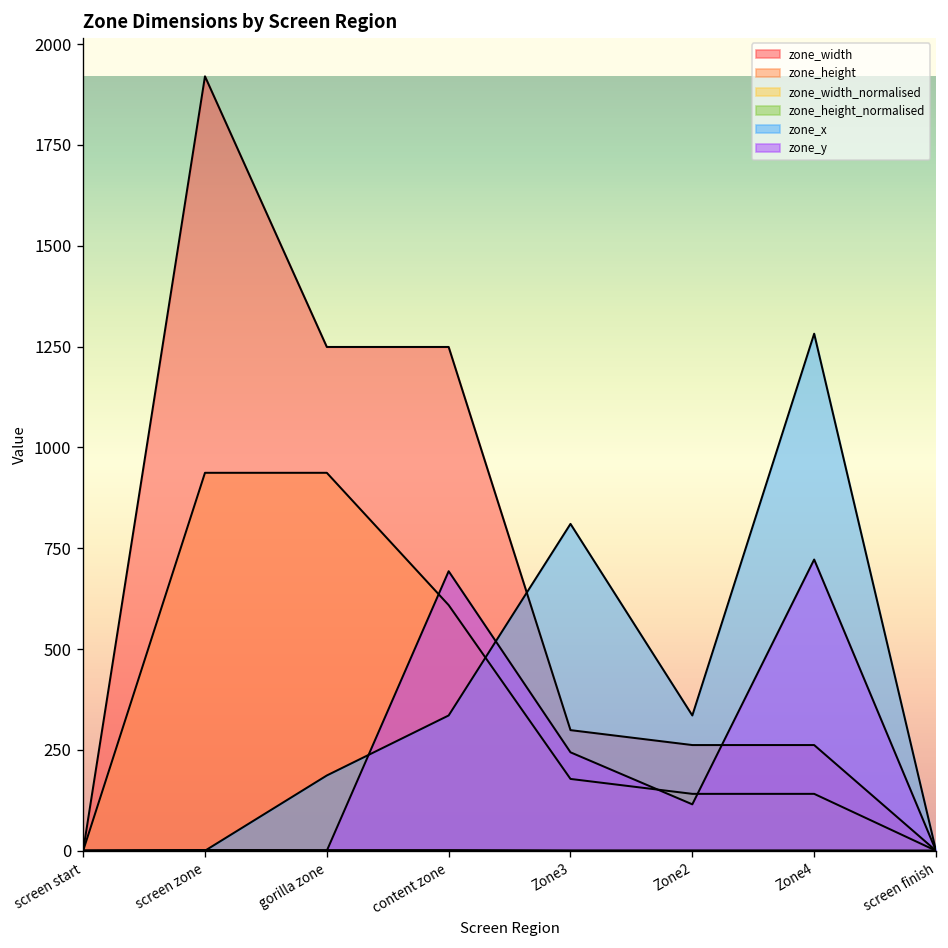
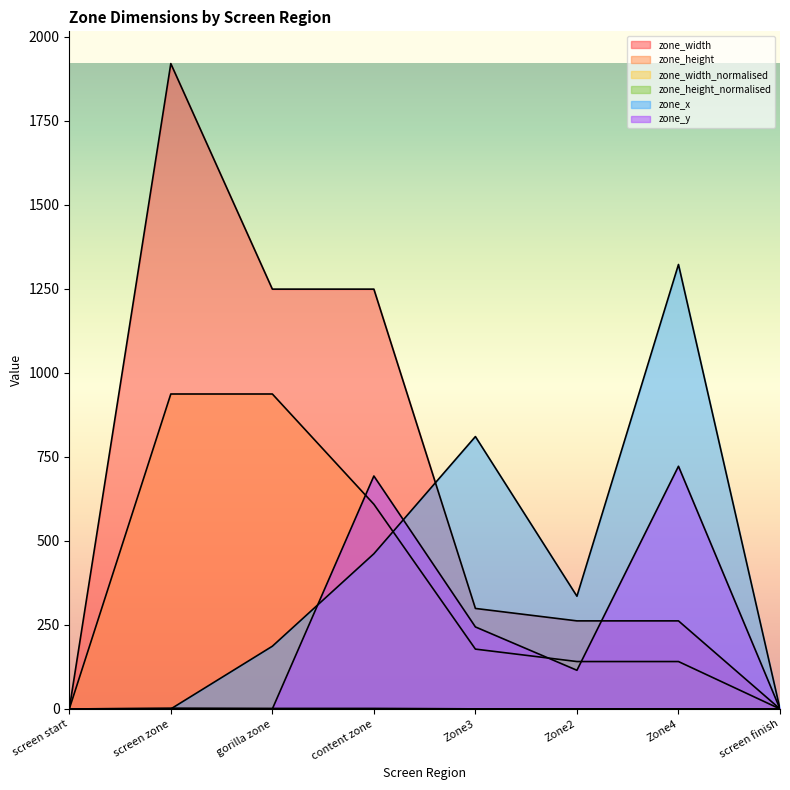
  {
    "zone_height_normalised": {
      "content zone": 0,
      "Zone3": 0,
      "Zone2": 0,
      "Zone4": 0
    },
    "zone_x": {
      "gorilla zone": 190,
-     "content zone": 340,
+     "content zone": 460,
      "Zone3": 810,
      "Zone2": 340,
-     "Zone4": 1280
+     "Zone4": 1320
    },
    "zone_y": {
      "content zone": 690,
      "Zone3": 240,
      "Zone2": 120,
      "Zone4": 720
    }
  }
